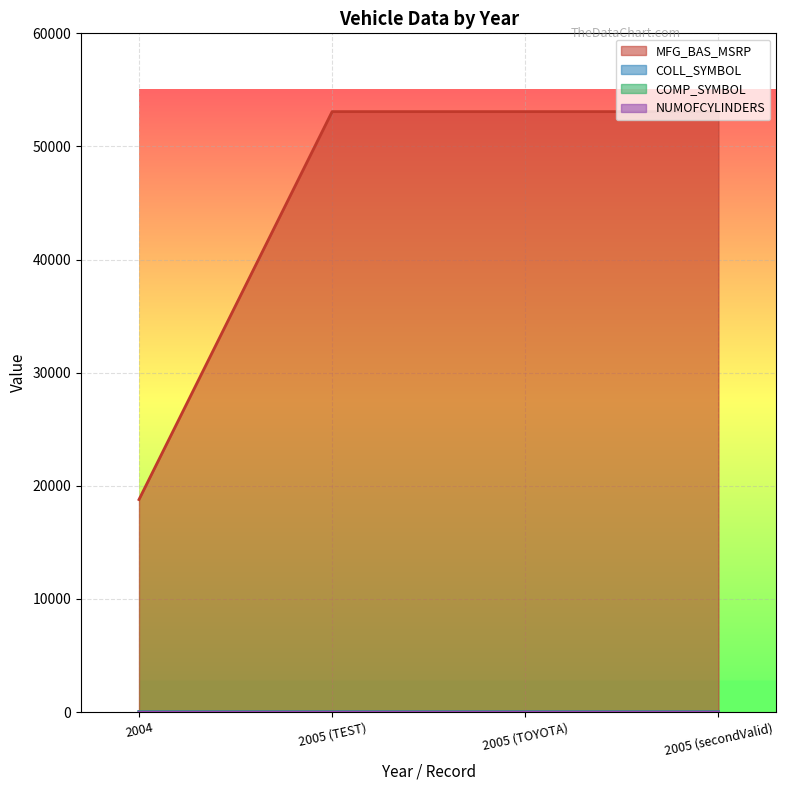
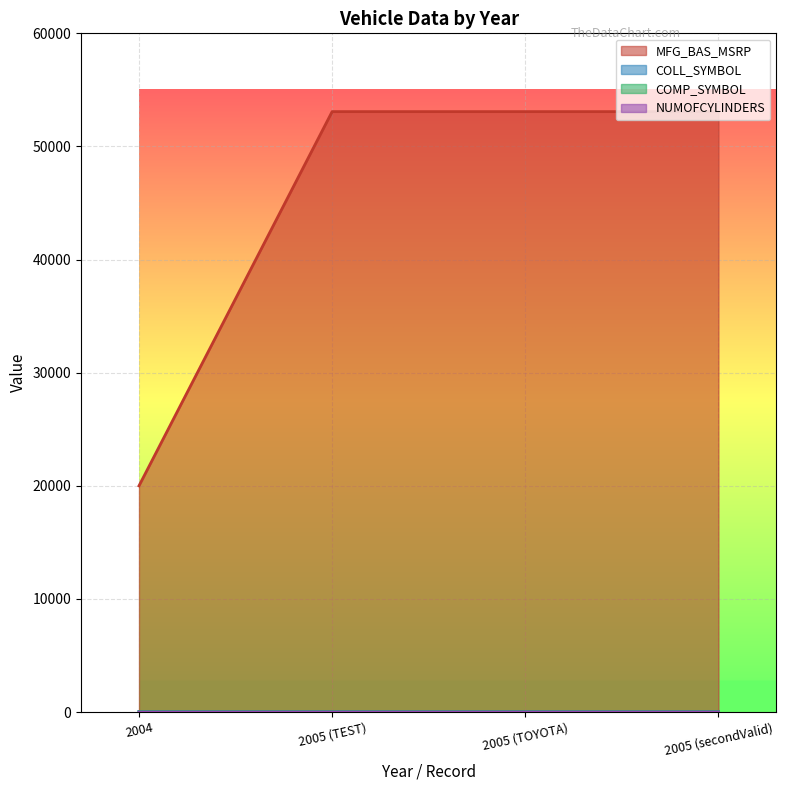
  {
    "MFG_BAS_MSRP": {
-     "2004": 18800,
+     "2004": 20000,
      "2005 (TEST)": 53100,
      "2005 (TOYOTA)": 53100
    },
    "NUMOFCYLINDERS": {
      "2004": 0,
      "2005 (TEST)": 0,
      "2005 (TOYOTA)": 0,
      "2005 (secondValid)": 0
    }
  }
